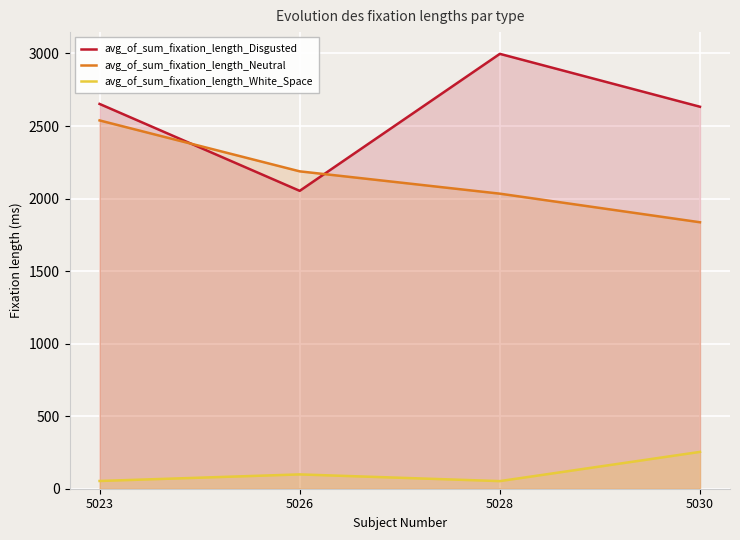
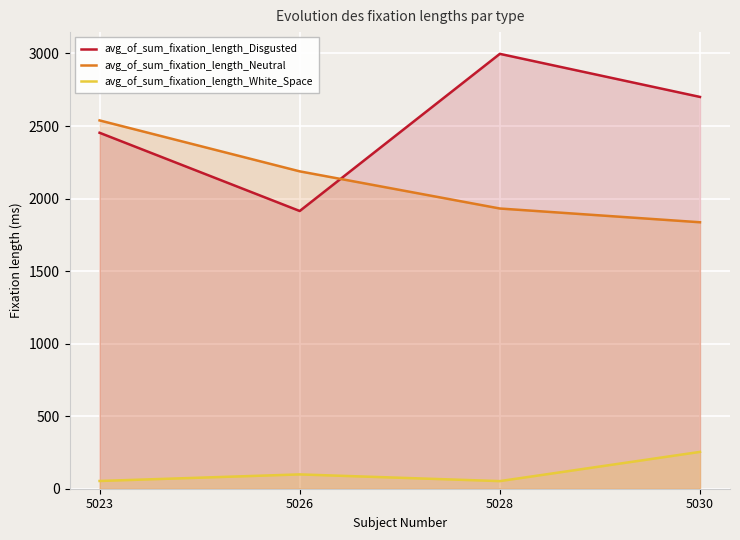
  {
    "avg_of_sum_fixation_length_Disgusted": {
-     "5023": 2650,
-     "5026": 2050,
+     "5023": 2450,
+     "5026": 1910,
      "5028": 3000,
-     "5030": 2630
+     "5030": 2700
    },
    "avg_of_sum_fixation_length_Neutral": {
      "5023": 2540,
      "5026": 2190,
-     "5028": 2030,
+     "5028": 1930,
      "5030": 1840
    },
    "avg_of_sum_fixation_length_White_Space": {
      "5023": 50,
      "5026": 100,
      "5028": 50,
      "5030": 250
    }
  }
